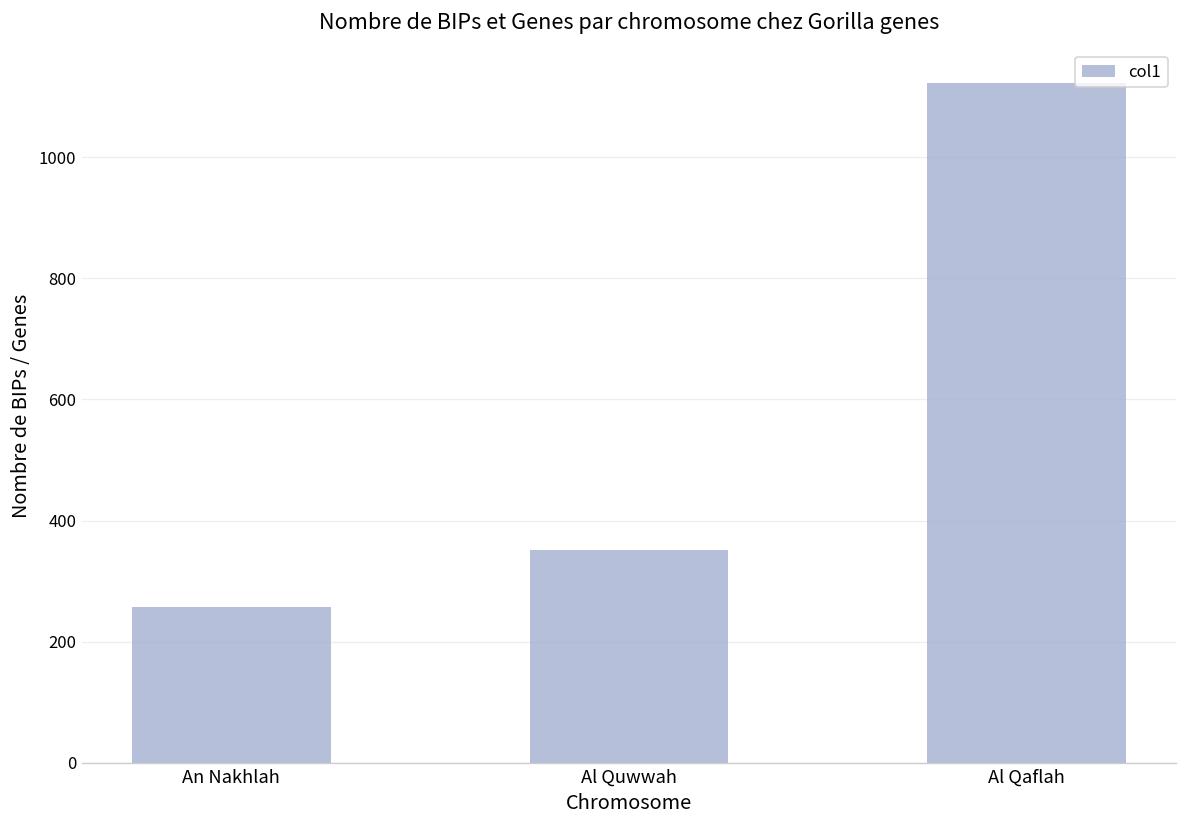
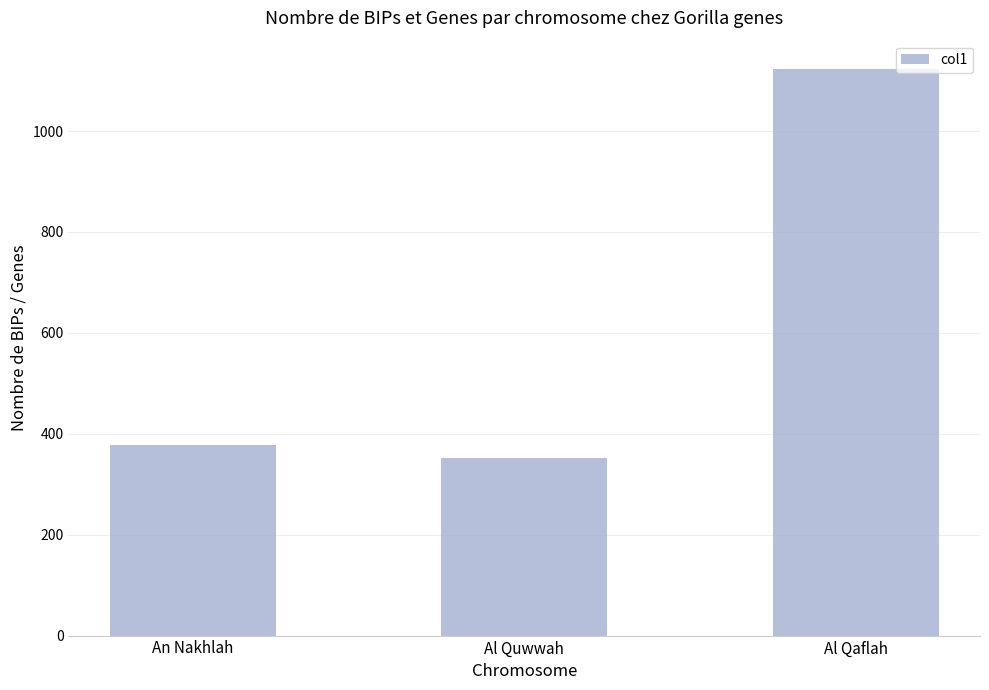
  {
-   "An Nakhlah": 260,
+   "An Nakhlah": 380,
    "Al Quwwah": 350,
    "Al Qaflah": 1120
  }
